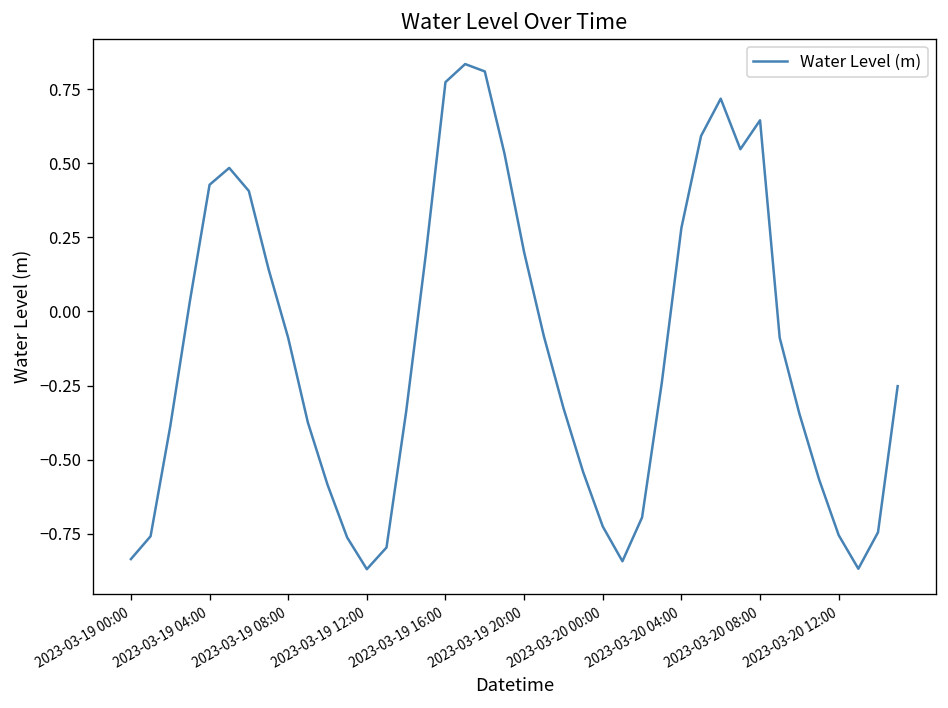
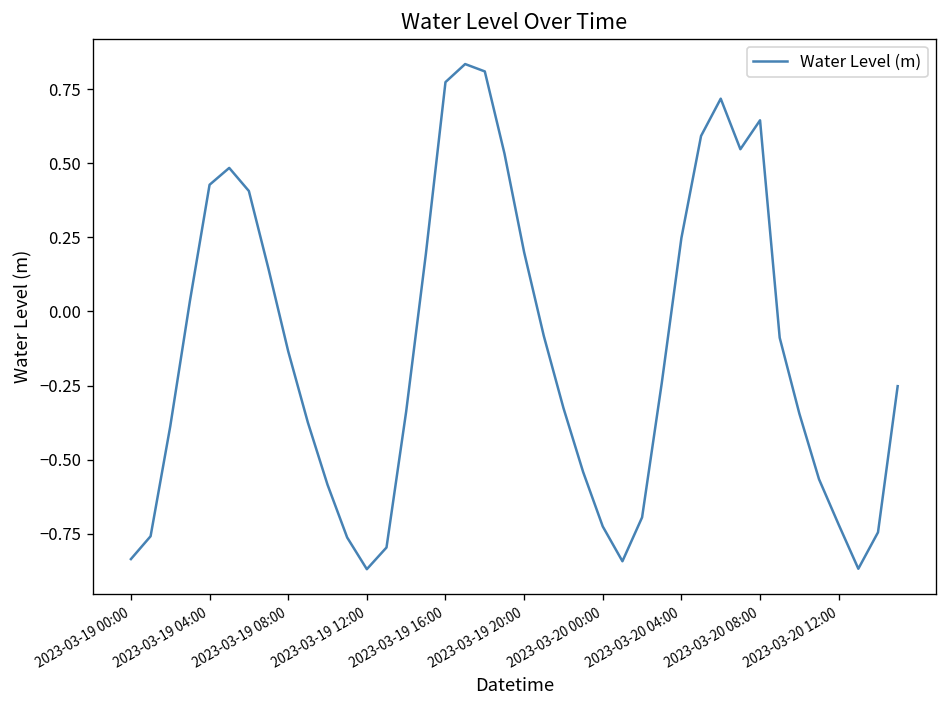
  {
    "2023-03-19 00:00": -0.84,
    "2023-03-19 04:00": 0.43,
-   "2023-03-19 08:00": -0.09,
+   "2023-03-19 08:00": -0.13,
    "2023-03-19 12:00": -0.87,
    "2023-03-19 16:00": 0.77,
    "2023-03-19 20:00": 0.20,
    "2023-03-20 00:00": -0.73,
-   "2023-03-20 04:00": 0.28,
+   "2023-03-20 04:00": 0.25,
    "2023-03-20 08:00": 0.65,
-   "2023-03-20 12:00": -0.75
+   "2023-03-20 12:00": -0.72
  }
